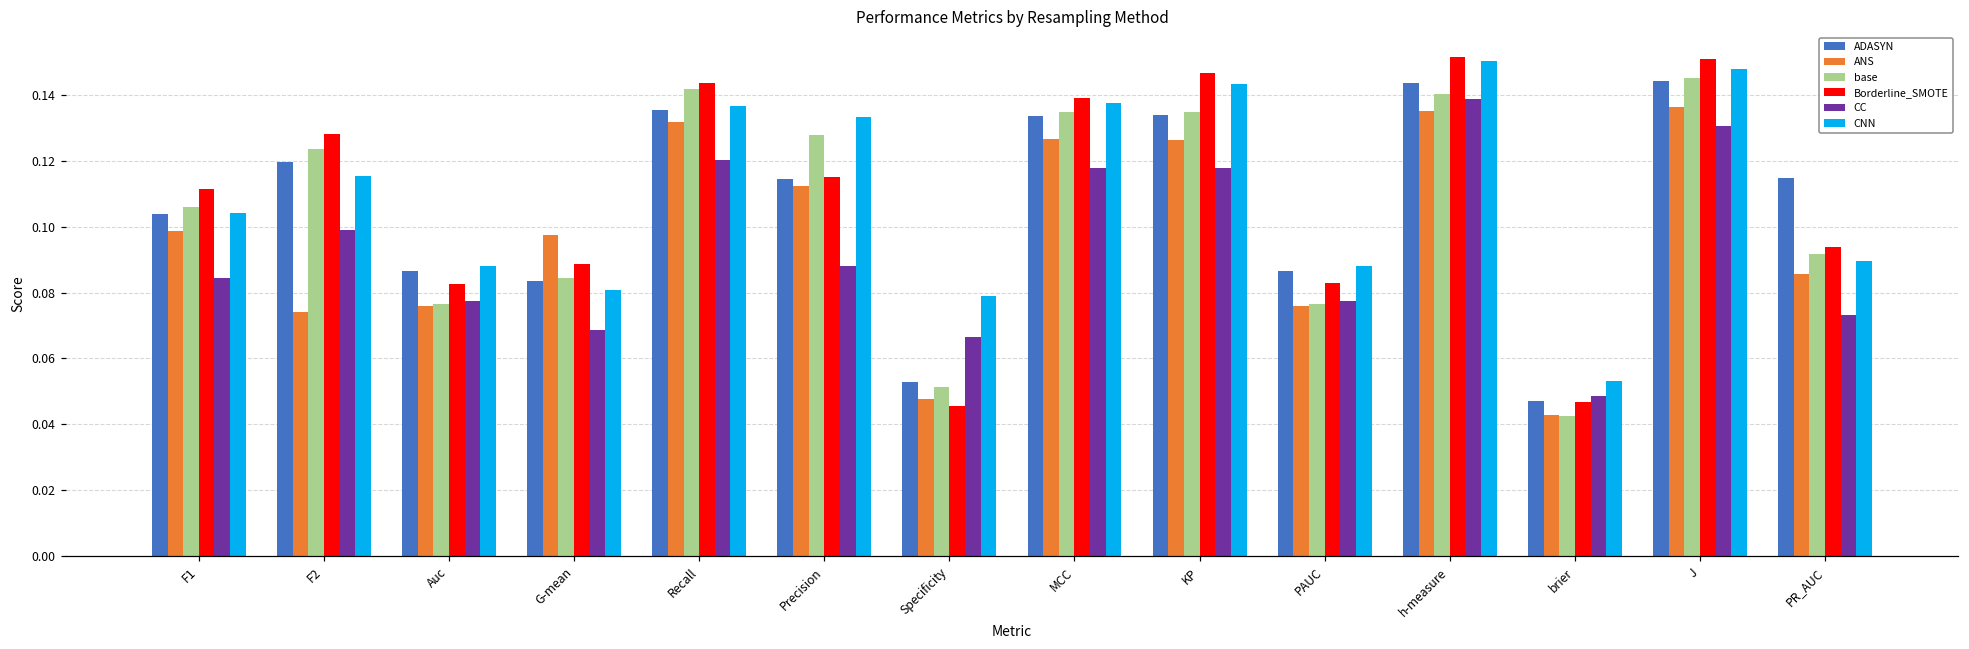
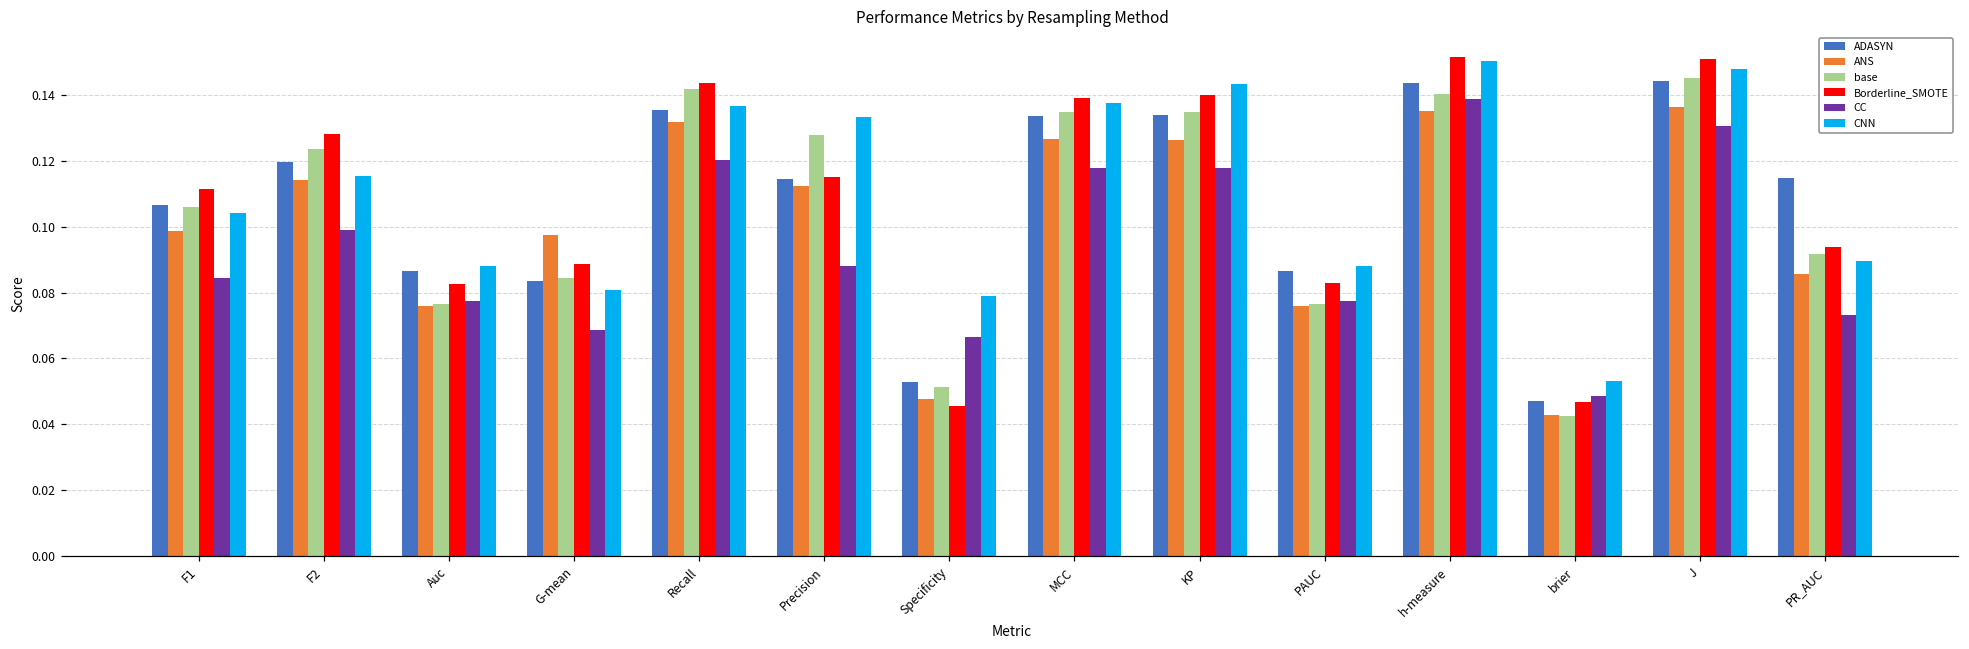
  {
    "ADASYN": {
-     "F1": 0.104,
+     "F1": 0.107,
      "F2": 0.120,
      "Auc": 0.086,
      "G-mean": 0.083,
      "Recall": 0.136,
      "Precision": 0.115,
      "Specificity": 0.053,
      "MCC": 0.134,
      "KP": 0.134,
      "PAUC": 0.087,
      "h-measure": 0.144,
      "brier": 0.047,
      "J": 0.144,
      "PR_AUC": 0.115
    },
    "ANS": {
      "F1": 0.099,
-     "F2": 0.074,
+     "F2": 0.114,
      "Auc": 0.076,
      "G-mean": 0.098,
      "Recall": 0.132,
      "Precision": 0.113,
      "Specificity": 0.048,
      "MCC": 0.127,
      "KP": 0.126,
      "PAUC": 0.076,
      "h-measure": 0.135,
      "brier": 0.043,
      "J": 0.136,
      "PR_AUC": 0.086
    },
    "base": {
      "F1": 0.106,
      "F2": 0.124,
      "Auc": 0.077,
      "G-mean": 0.084,
      "Recall": 0.142,
      "Precision": 0.128,
      "Specificity": 0.051,
      "MCC": 0.135,
      "KP": 0.135,
      "PAUC": 0.077,
      "h-measure": 0.141,
      "brier": 0.043,
      "J": 0.145,
      "PR_AUC": 0.092
    },
    "Borderline_SMOTE": {
      "F1": 0.111,
      "F2": 0.128,
      "Auc": 0.083,
      "G-mean": 0.089,
      "Recall": 0.144,
      "Precision": 0.115,
      "Specificity": 0.045,
      "MCC": 0.139,
-     "KP": 0.147,
+     "KP": 0.140,
      "PAUC": 0.083,
      "h-measure": 0.152,
      "brier": 0.047,
      "J": 0.151,
      "PR_AUC": 0.094
    },
    "CC": {
      "F1": 0.085,
      "F2": 0.099,
      "Auc": 0.078,
      "G-mean": 0.069,
      "Recall": 0.120,
      "Precision": 0.088,
      "Specificity": 0.067,
      "MCC": 0.118,
      "KP": 0.118,
      "PAUC": 0.078,
      "h-measure": 0.139,
      "brier": 0.048,
      "J": 0.131,
      "PR_AUC": 0.073
    },
    "CNN": {
      "F1": 0.104,
      "F2": 0.115,
      "Auc": 0.088,
      "G-mean": 0.081,
      "Recall": 0.137,
      "Precision": 0.133,
      "Specificity": 0.079,
      "MCC": 0.138,
      "KP": 0.144,
      "PAUC": 0.088,
      "h-measure": 0.151,
      "brier": 0.053,
      "J": 0.148,
      "PR_AUC": 0.090
    }
  }
